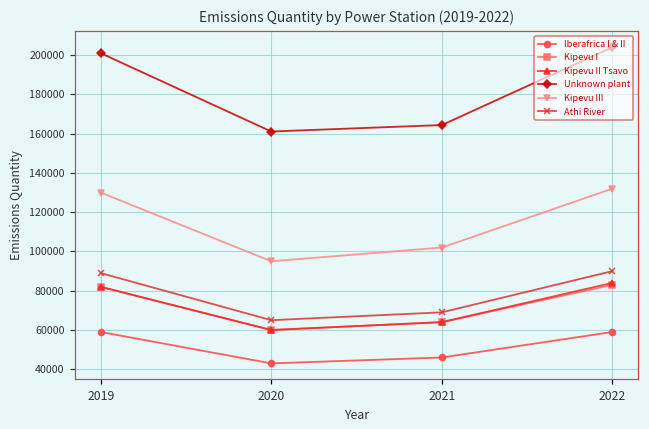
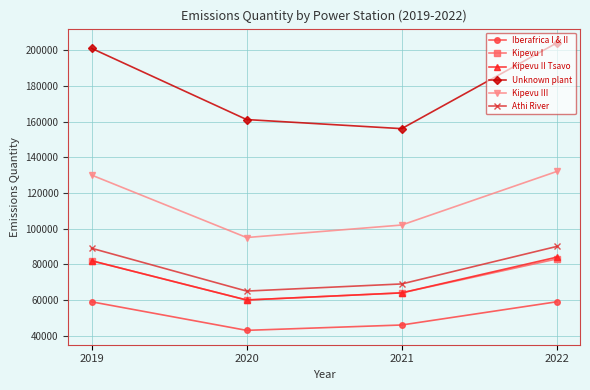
  {
    "Unknown plant": {
      "2019": 201000,
      "2020": 161000,
-     "2021": 164000
+     "2021": 156000
    }
  }
